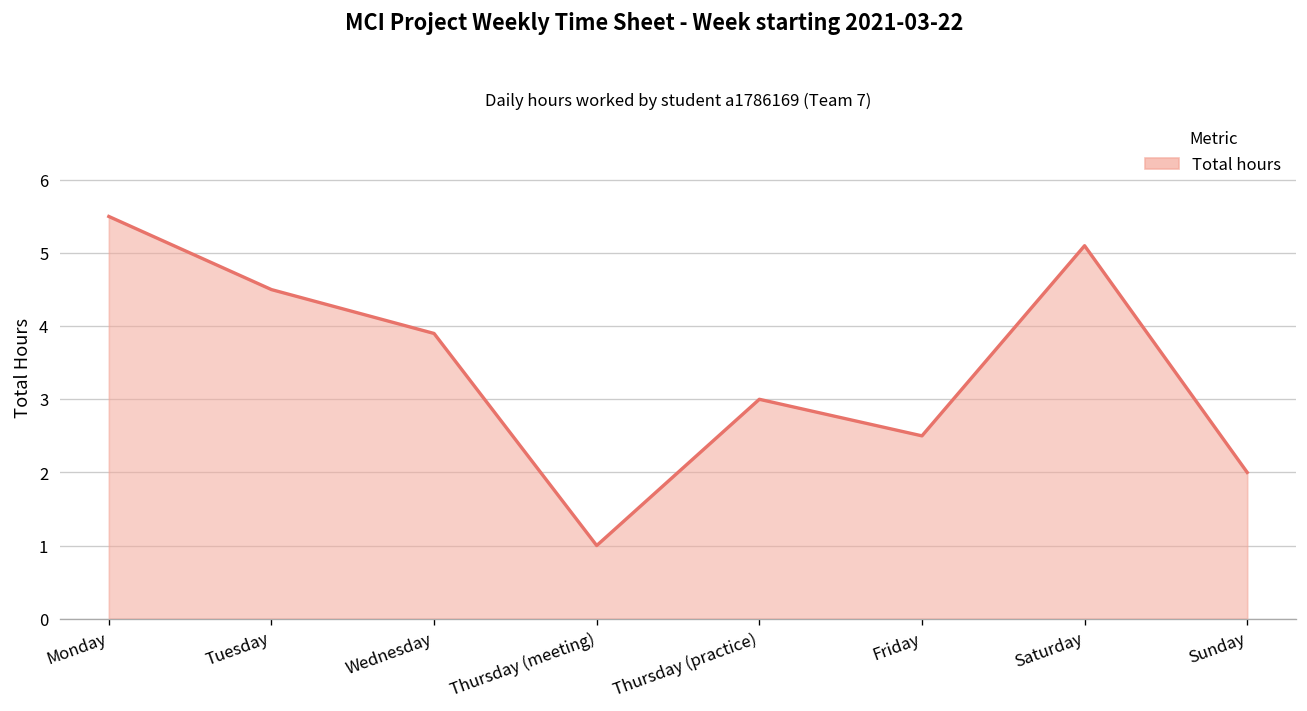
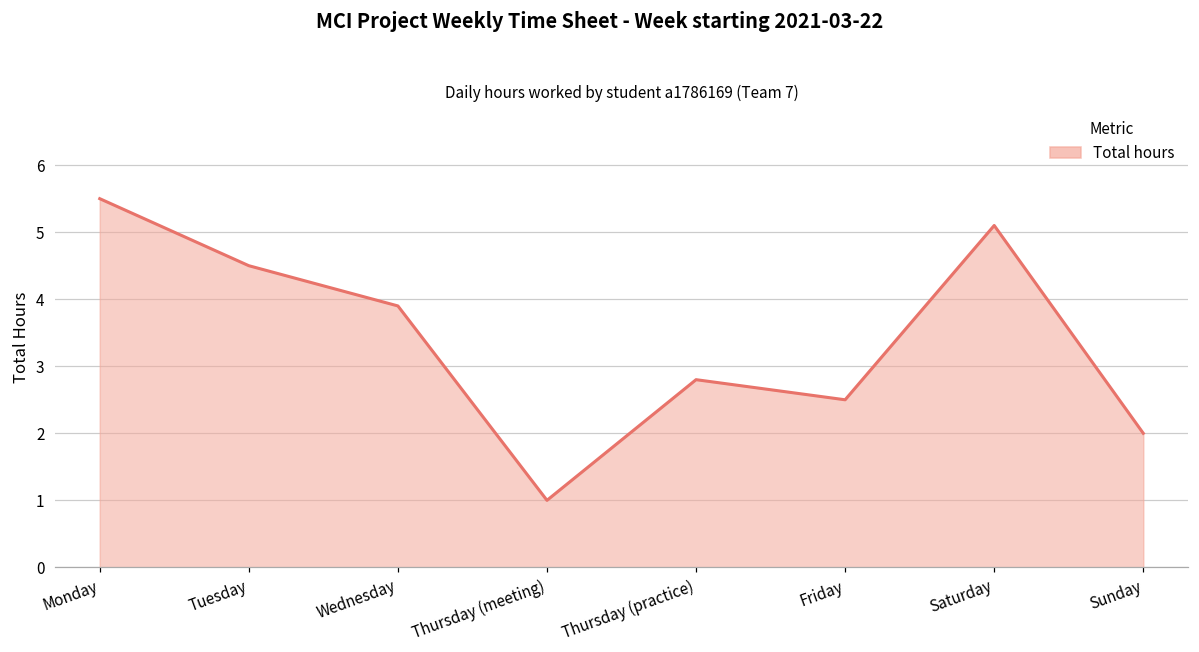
  {
    "Monday": 5.5,
    "Tuesday": 4.5,
    "Wednesday": 3.9,
    "Thursday (meeting)": 1.0,
-   "Thursday (practice)": 3.0,
+   "Thursday (practice)": 2.8,
    "Friday": 2.5,
    "Saturday": 5.1,
    "Sunday": 2.0
  }
